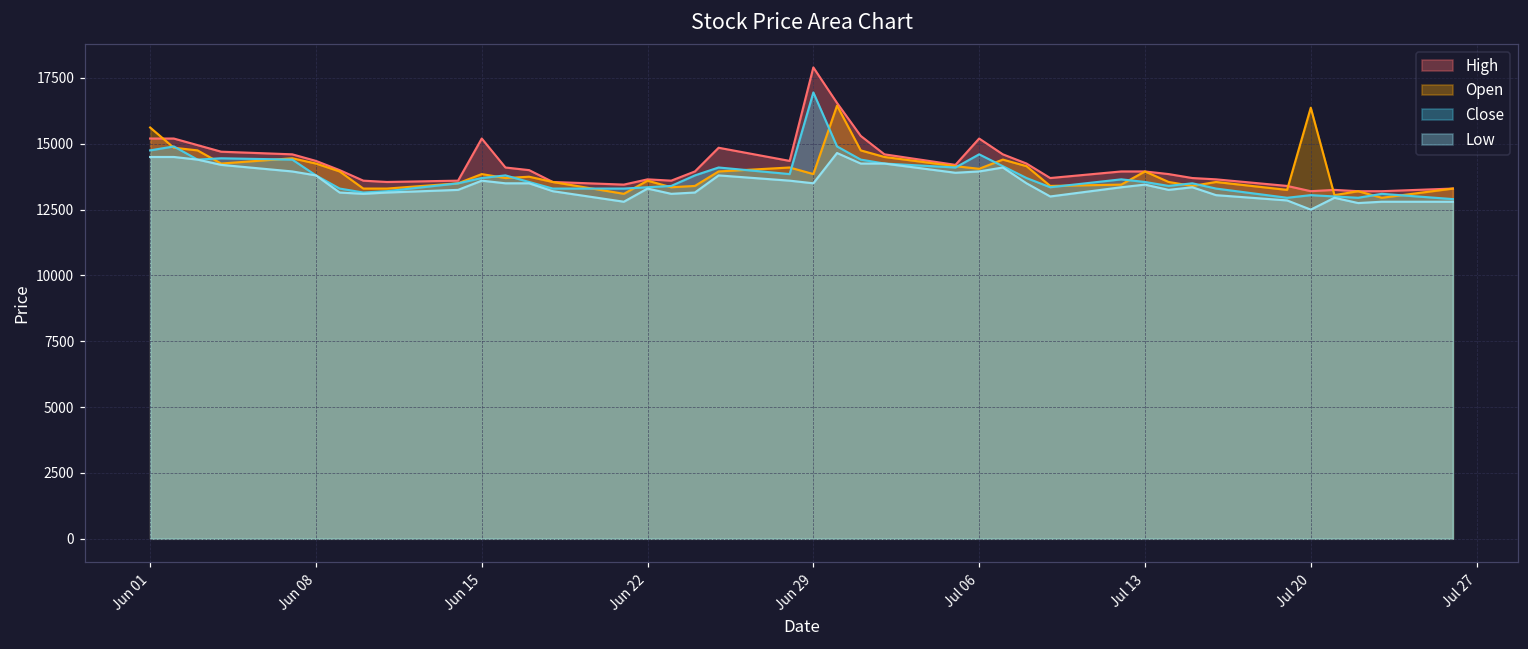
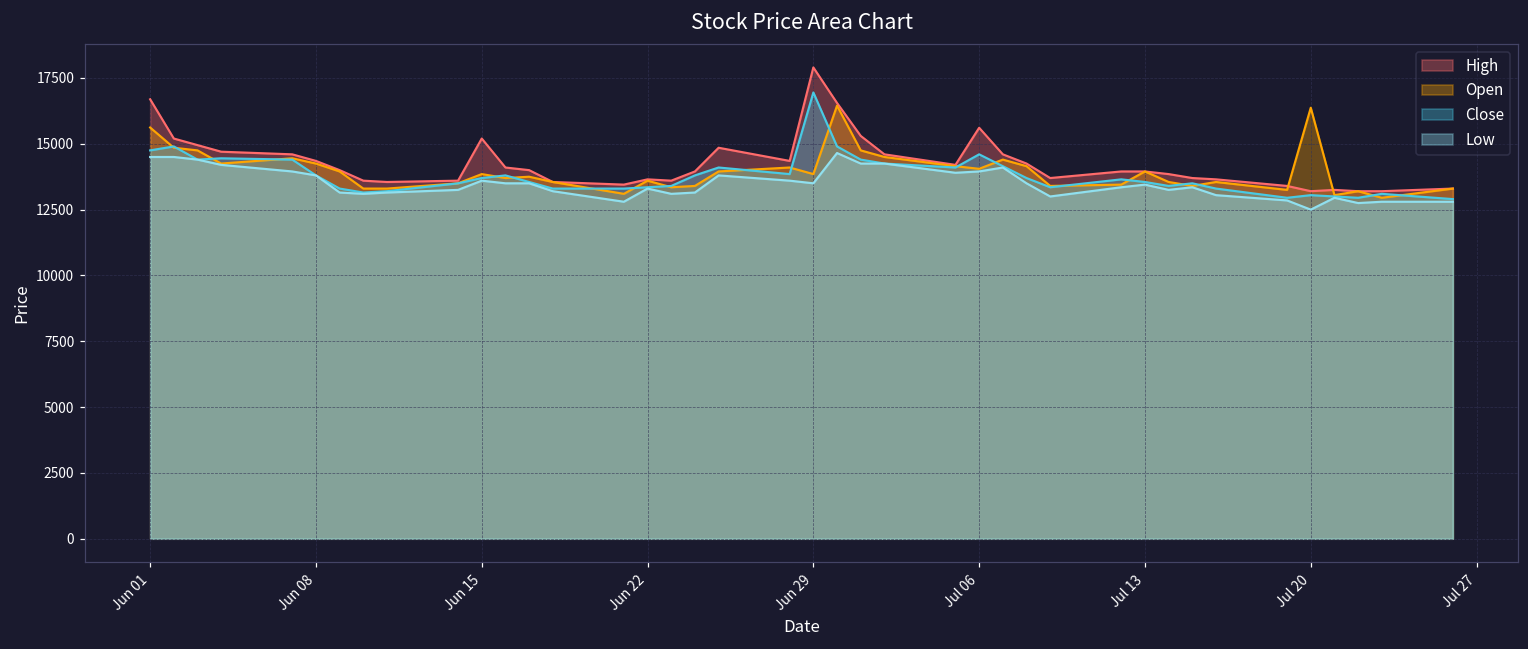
  {
    "High": {
-     "Jun 01": 15200,
+     "Jun 01": 16700,
      "Jun 15": 15200,
      "Jun 29": 17900,
-     "Jul 06": 15200,
+     "Jul 06": 15600,
      "Jul 20": 13200
    },
    "Open": {
      "Jun 01": 15600,
      "Jun 15": 13900,
      "Jun 29": 13900,
      "Jul 20": 16400
    }
  }
